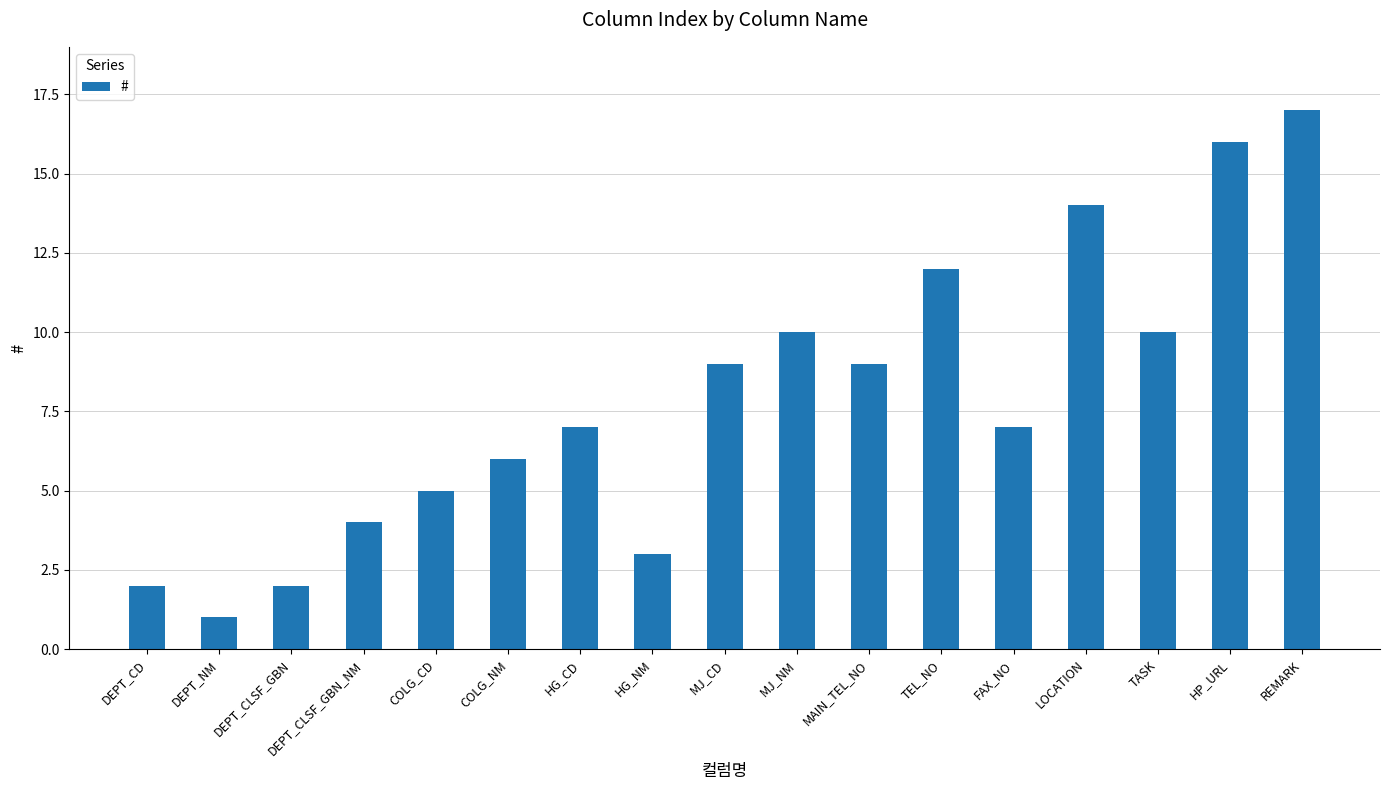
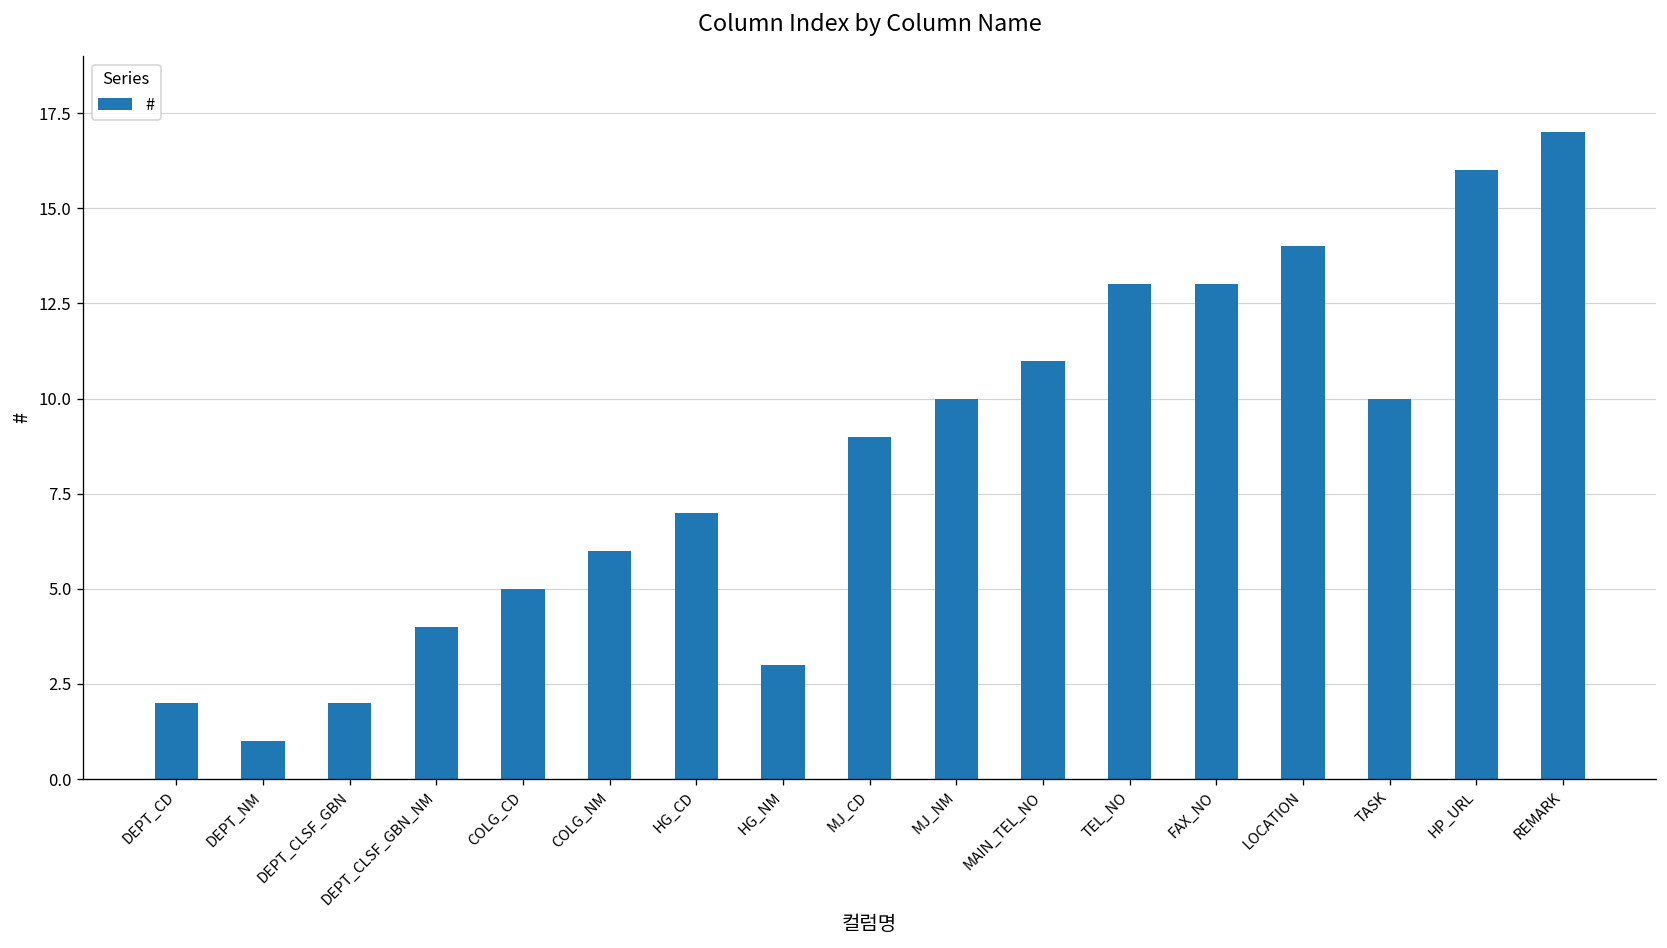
  {
    "DEPT_CD": 2,
    "DEPT_NM": 1,
    "DEPT_CLSF_GBN": 2,
    "DEPT_CLSF_GBN_NM": 4,
    "COLG_CD": 5,
    "COLG_NM": 6,
    "HG_CD": 7,
    "HG_NM": 3,
    "MJ_CD": 9,
    "MJ_NM": 10,
-   "MAIN_TEL_NO": 9,
-   "TEL_NO": 12,
-   "FAX_NO": 7,
+   "MAIN_TEL_NO": 11,
+   "TEL_NO": 13,
+   "FAX_NO": 13,
    "LOCATION": 14,
    "TASK": 10,
    "HP_URL": 16,
    "REMARK": 17
  }
